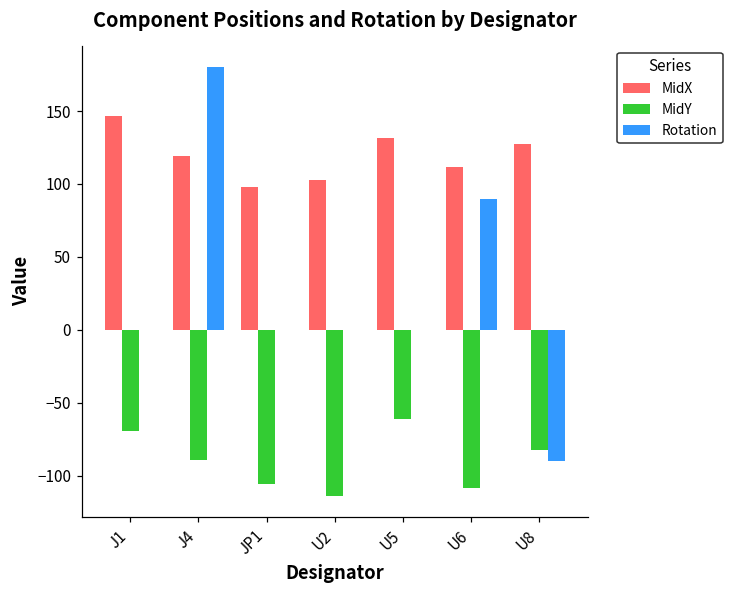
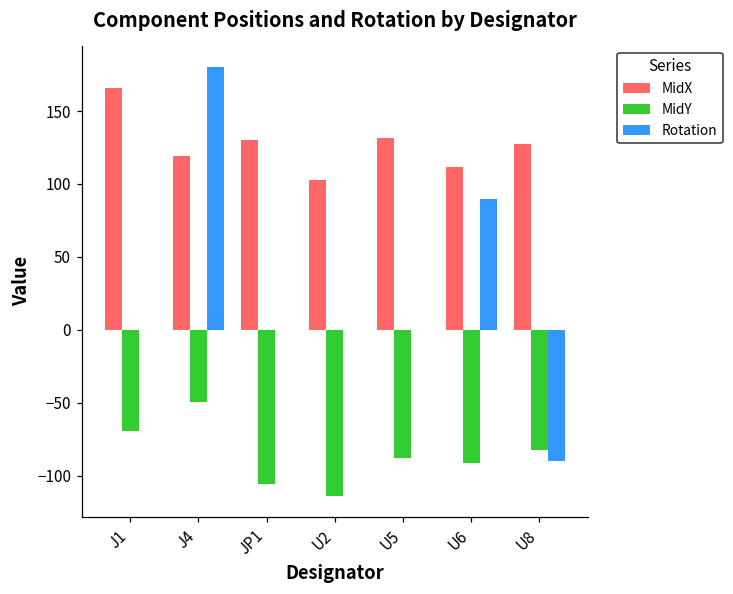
  {
    "MidX": {
-     "J1": 146,
+     "J1": 166,
      "J4": 119,
-     "JP1": 98,
+     "JP1": 130,
      "U2": 103,
      "U5": 131,
      "U6": 111,
      "U8": 128
    },
    "MidY": {
      "J1": -69,
-     "J4": -89,
+     "J4": -50,
      "JP1": -106,
      "U2": -114,
-     "U5": -61,
-     "U6": -108,
+     "U5": -88,
+     "U6": -91,
      "U8": -82
    },
    "Rotation": {
      "J1": 0,
      "J4": 180,
      "JP1": 0,
      "U2": 0,
      "U5": 0,
      "U6": 90,
      "U8": -90
    }
  }
